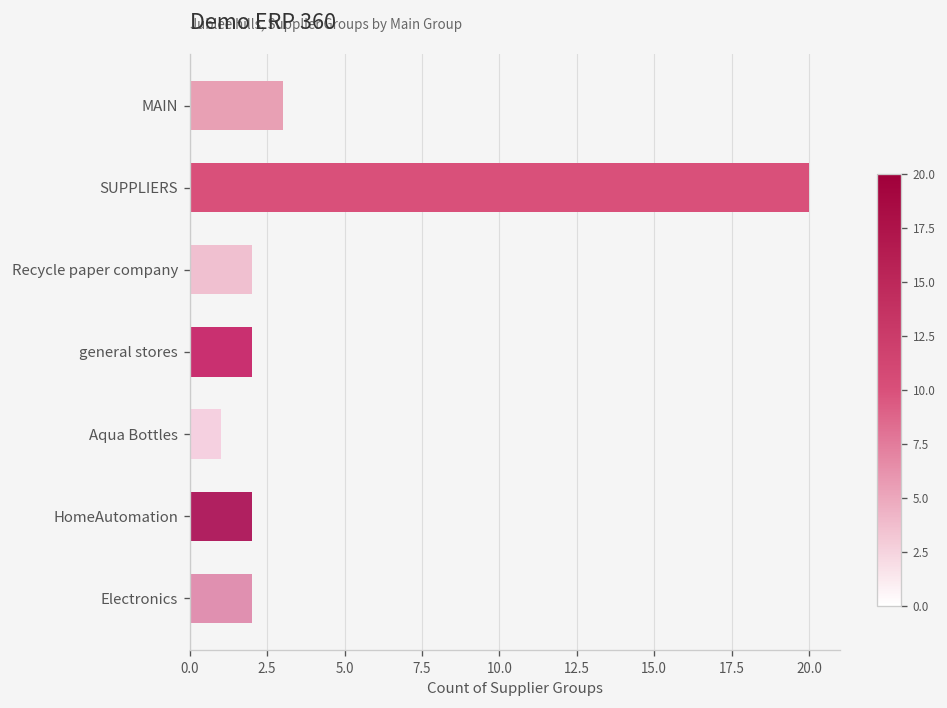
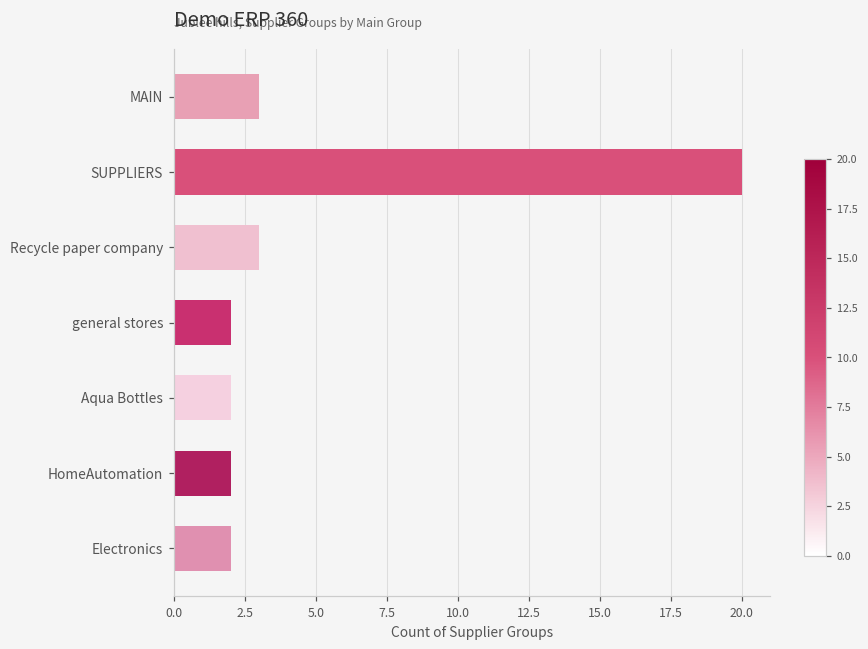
  {
    "MAIN": 3,
    "SUPPLIERS": 20,
-   "Recycle paper company": 2,
+   "Recycle paper company": 3,
    "general stores": 2,
-   "Aqua Bottles": 1,
+   "Aqua Bottles": 2,
    "HomeAutomation": 2,
    "Electronics": 2
  }
